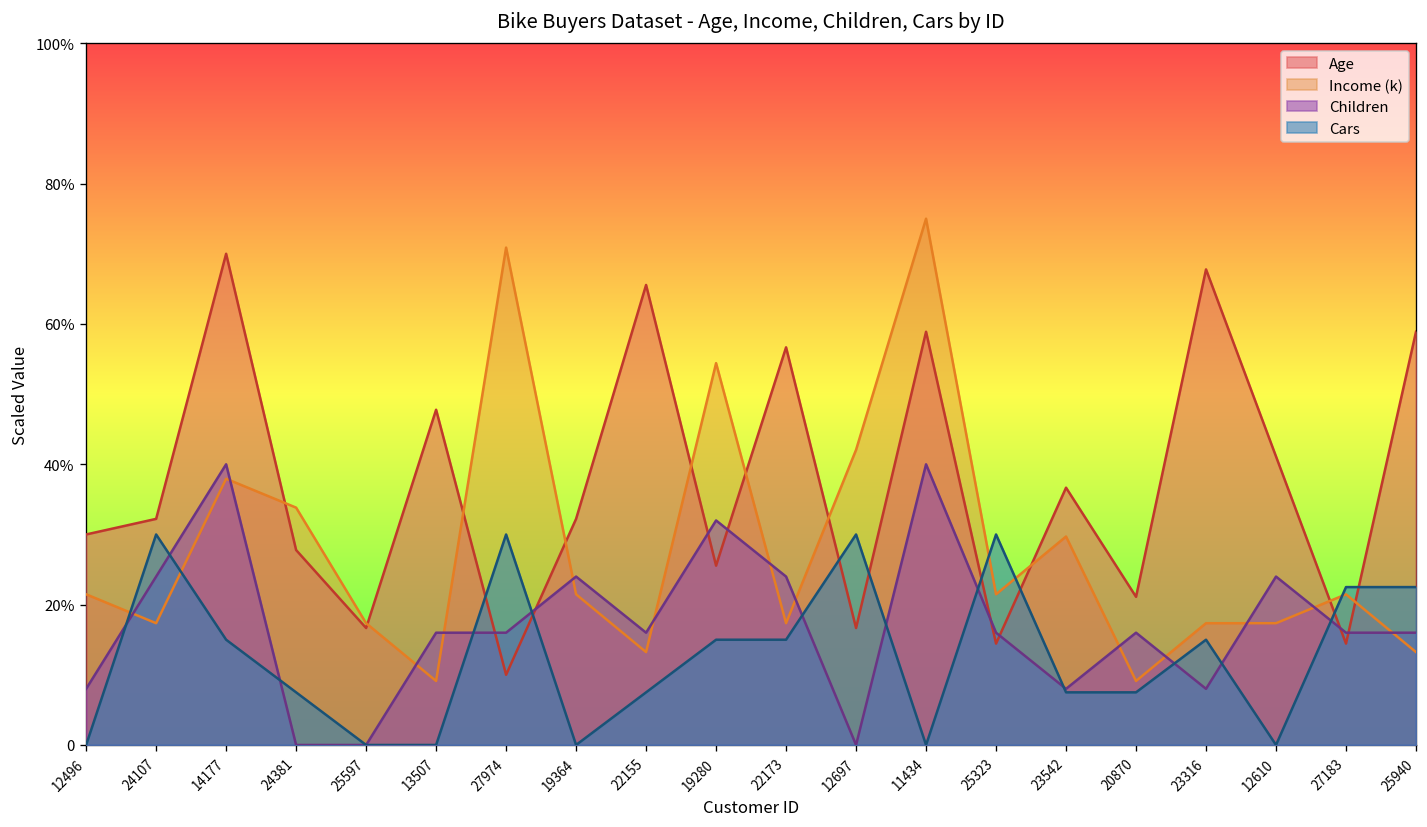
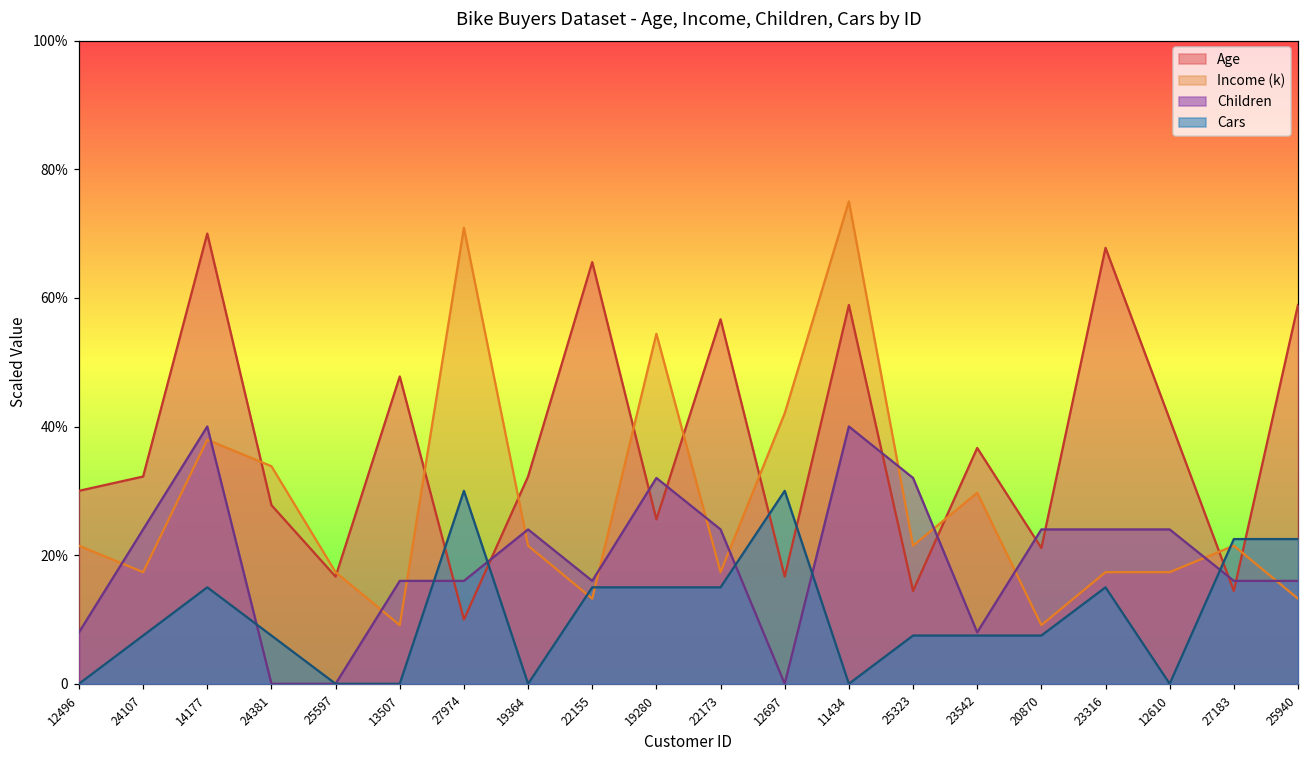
  {
    "Children": {
      "12496": "8%",
      "24107": "24%",
      "14177": "40%",
      "24381": "0%",
      "13507": "16%",
      "27974": "16%",
      "19364": "24%",
      "22155": "16%",
      "19280": "32%",
      "22173": "24%",
      "12697": "0%",
      "11434": "40%",
-     "25323": "16%",
+     "25323": "32%",
      "23542": "8%",
-     "20870": "16%",
-     "23316": "8%",
+     "20870": "24%",
+     "23316": "24%",
      "12610": "24%",
      "27183": "16%",
      "25940": "16%"
    },
    "Cars": {
      "12496": "0%",
-     "24107": "30%",
+     "24107": "8%",
      "14177": "15%",
      "24381": "8%",
      "13507": "0%",
      "27974": "30%",
      "19364": "0%",
-     "22155": "8%",
+     "22155": "15%",
      "19280": "15%",
      "22173": "15%",
      "12697": "30%",
      "11434": "0%",
-     "25323": "30%",
+     "25323": "8%",
      "23542": "8%",
      "20870": "8%",
      "23316": "15%",
      "12610": "0%",
      "27183": "23%",
      "25940": "23%"
    }
  }
